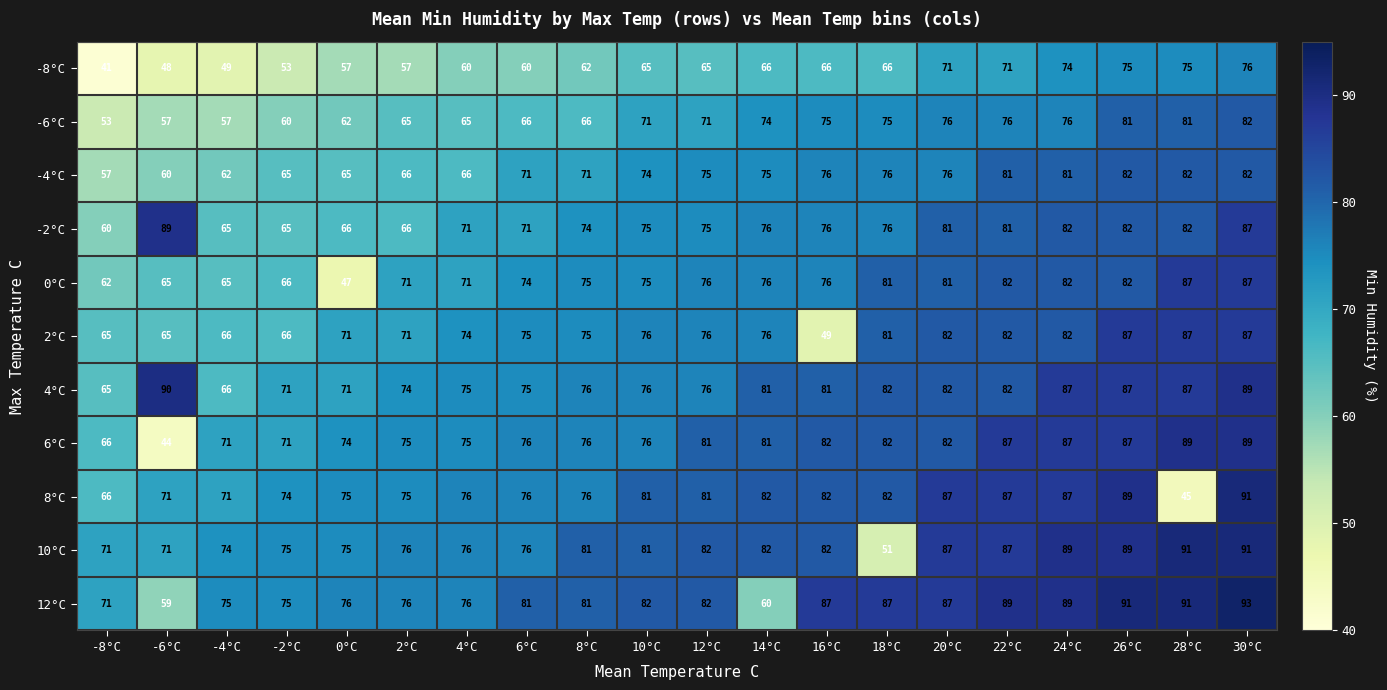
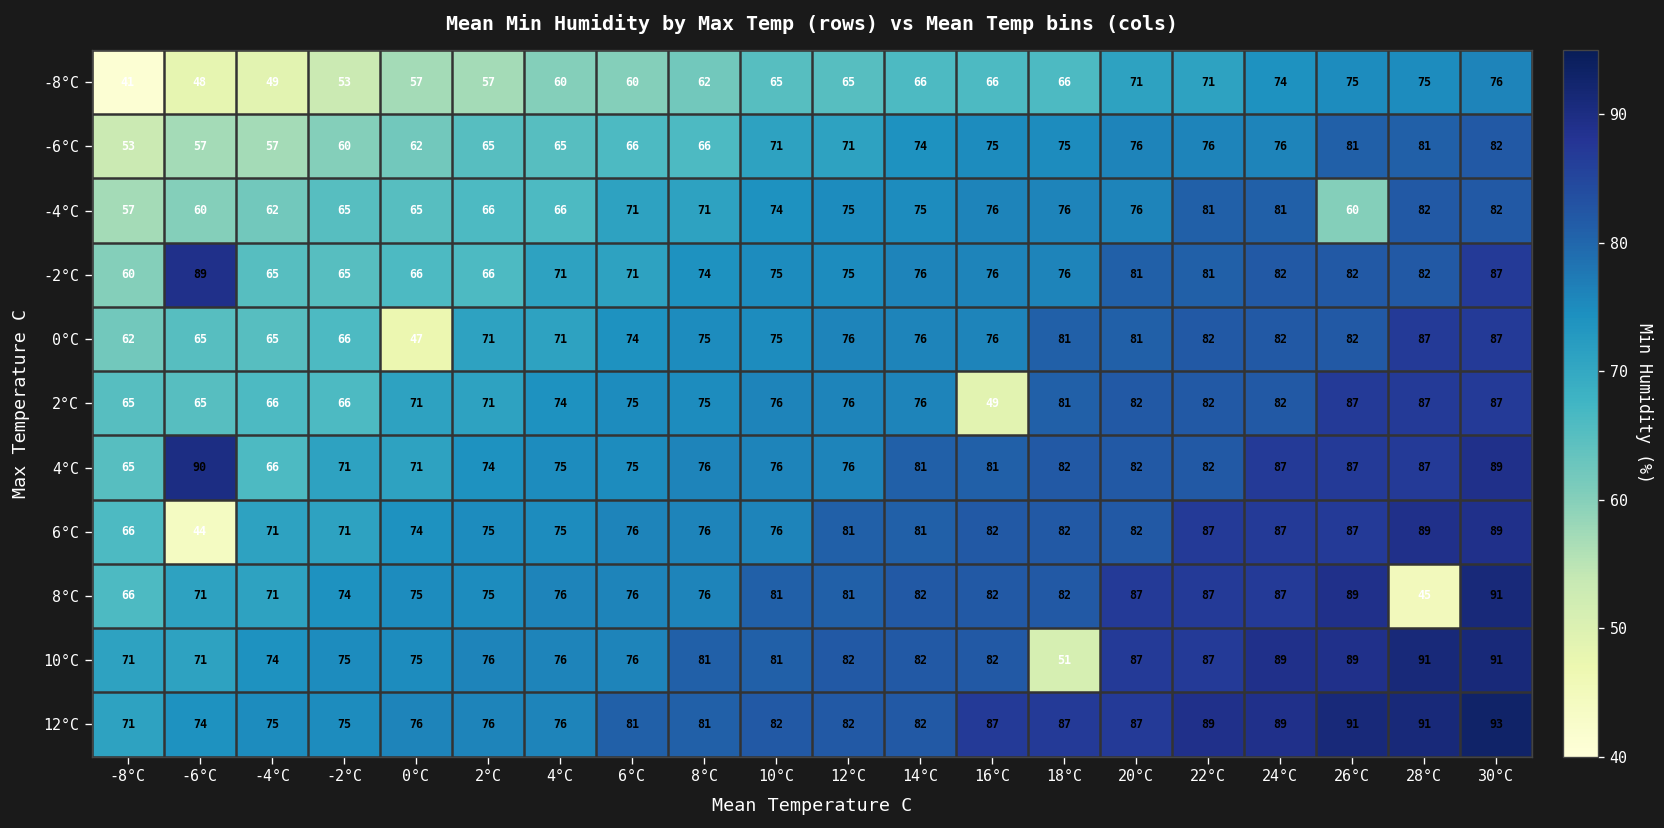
  {
    "-4°C": {
      "-8°C": 57,
      "-6°C": 60,
      "-4°C": 62,
      "-2°C": 65,
      "0°C": 65,
      "2°C": 66,
      "4°C": 66,
      "6°C": 71,
      "8°C": 71,
      "10°C": 74,
      "12°C": 75,
      "14°C": 75,
      "16°C": 76,
      "18°C": 76,
      "20°C": 76,
      "22°C": 81,
      "24°C": 81,
-     "26°C": 82,
+     "26°C": 60,
      "28°C": 82,
      "30°C": 82
    },
    "12°C": {
      "-8°C": 71,
-     "-6°C": 59,
+     "-6°C": 74,
      "-4°C": 75,
      "-2°C": 75,
      "0°C": 76,
      "2°C": 76,
      "4°C": 76,
      "6°C": 81,
      "8°C": 81,
      "10°C": 82,
      "12°C": 82,
-     "14°C": 60,
+     "14°C": 82,
      "16°C": 87,
      "18°C": 87,
      "20°C": 87,
      "22°C": 89,
      "24°C": 89,
      "26°C": 91,
      "28°C": 91,
      "30°C": 93
    }
  }
